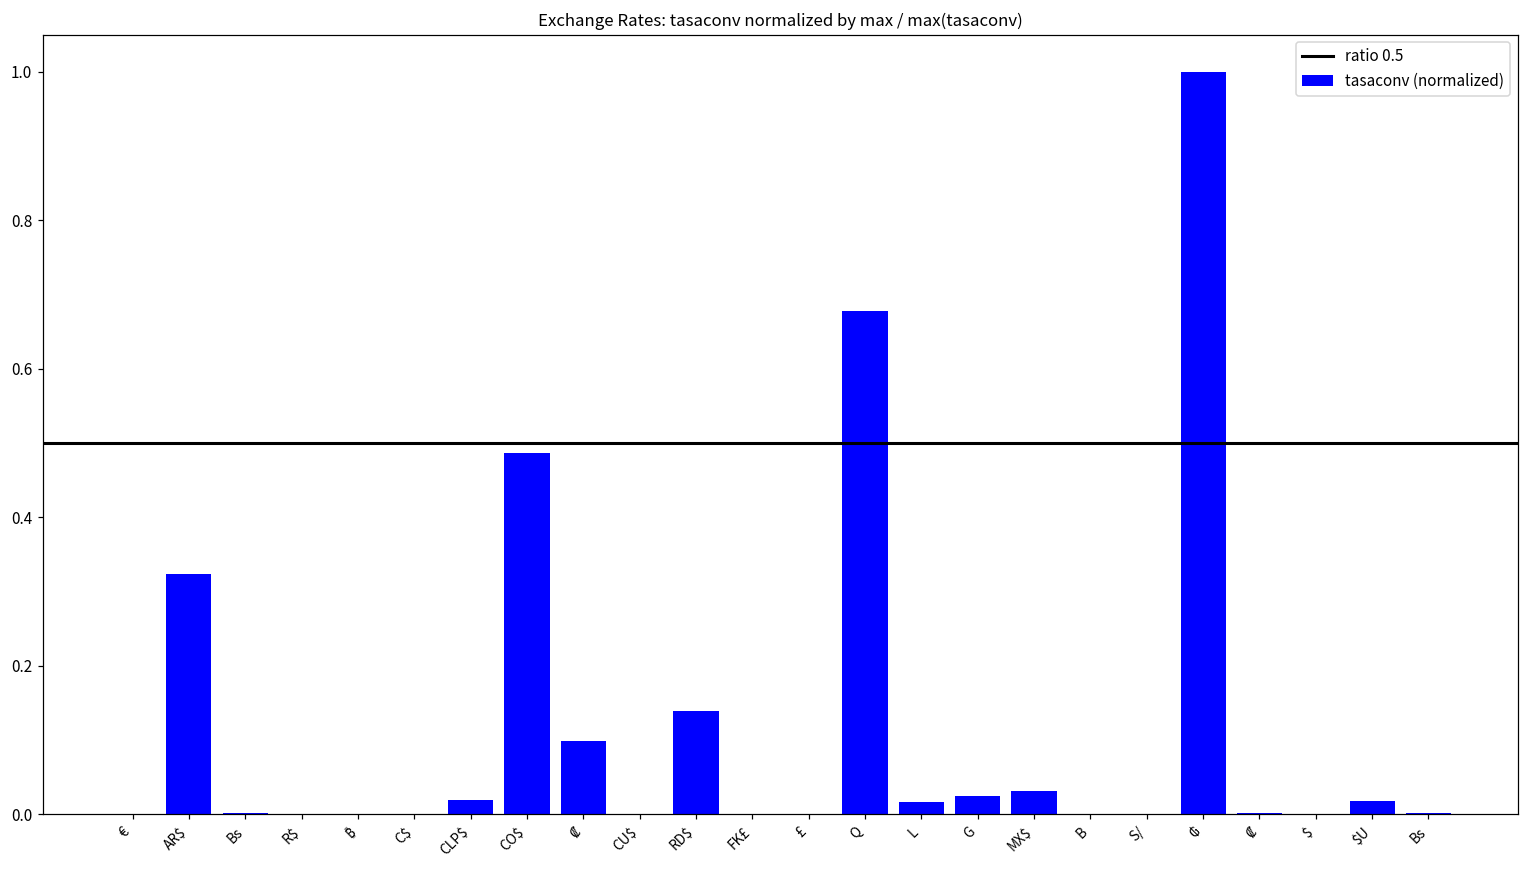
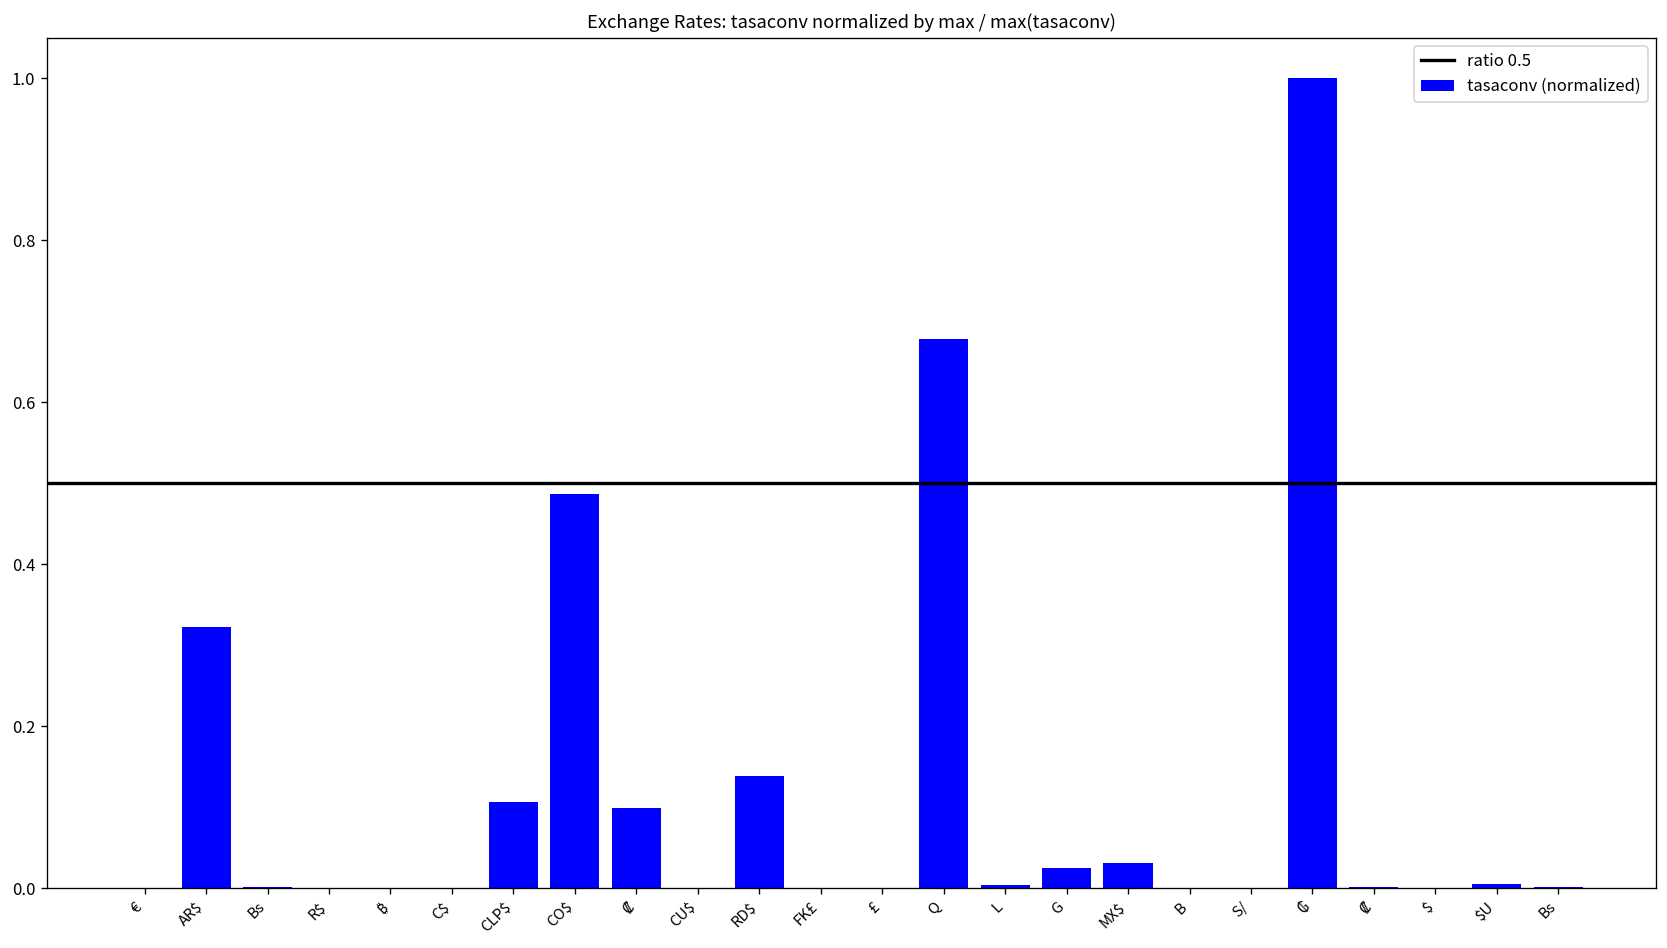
  {
    "AR$": 0.32,
-   "CLP$": 0.02,
+   "CLP$": 0.11,
    "CO$": 0.49,
    "RD$": 0.14,
    "Q": 0.68,
-   "L": 0.02,
+   "L": 0.00,
    "G": 0.02,
    "MX$": 0.03,
    "₲": 1.00,
-   "$U": 0.02
+   "$U": 0.00
  }
